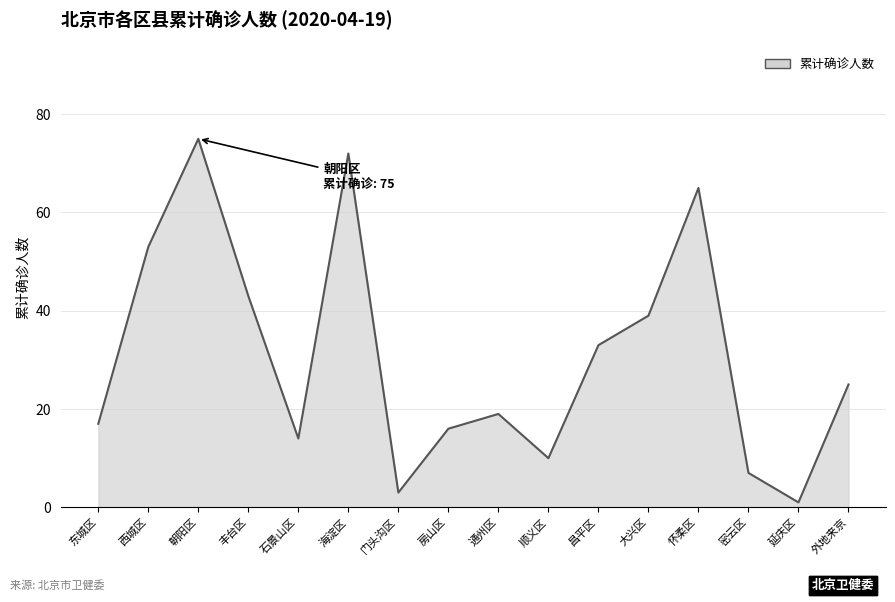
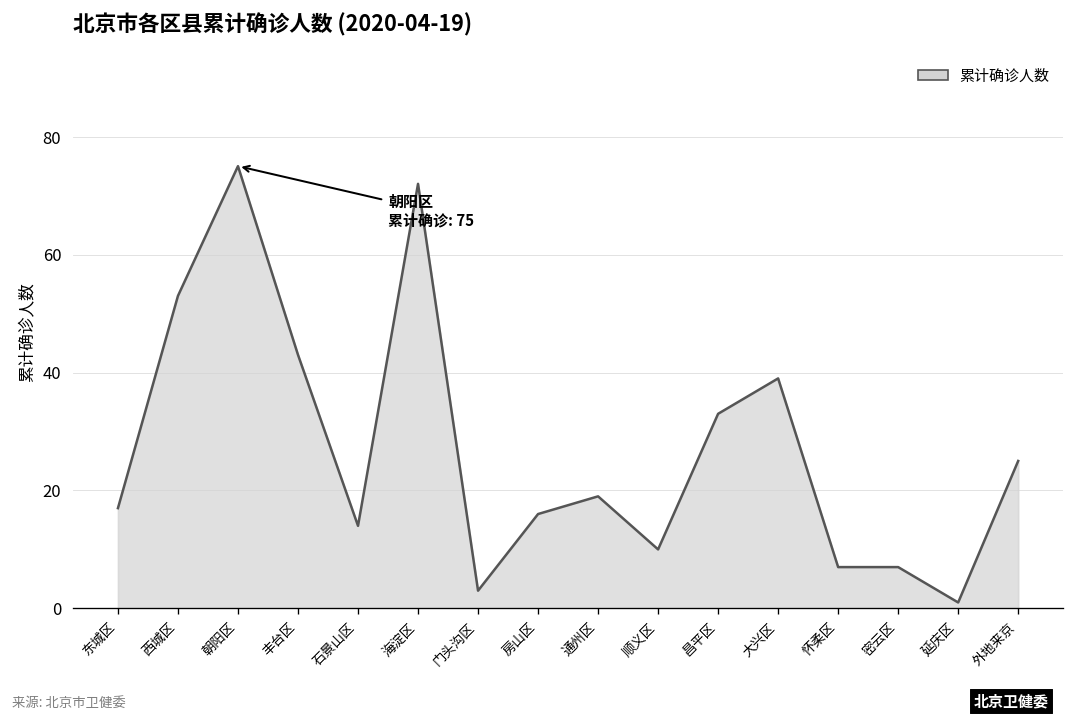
  {
    "东城区": 17,
    "西城区": 53,
    "朝阳区": 75,
    "丰台区": 43,
    "石景山区": 14,
    "门头沟区": 3,
    "房山区": 16,
    "通州区": 19,
    "顺义区": 10,
    "昌平区": 33,
    "大兴区": 39,
-   "怀柔区": 65,
+   "怀柔区": 7,
    "密云区": 7,
    "延庆区": 1,
    "外地来京": 25
  }
